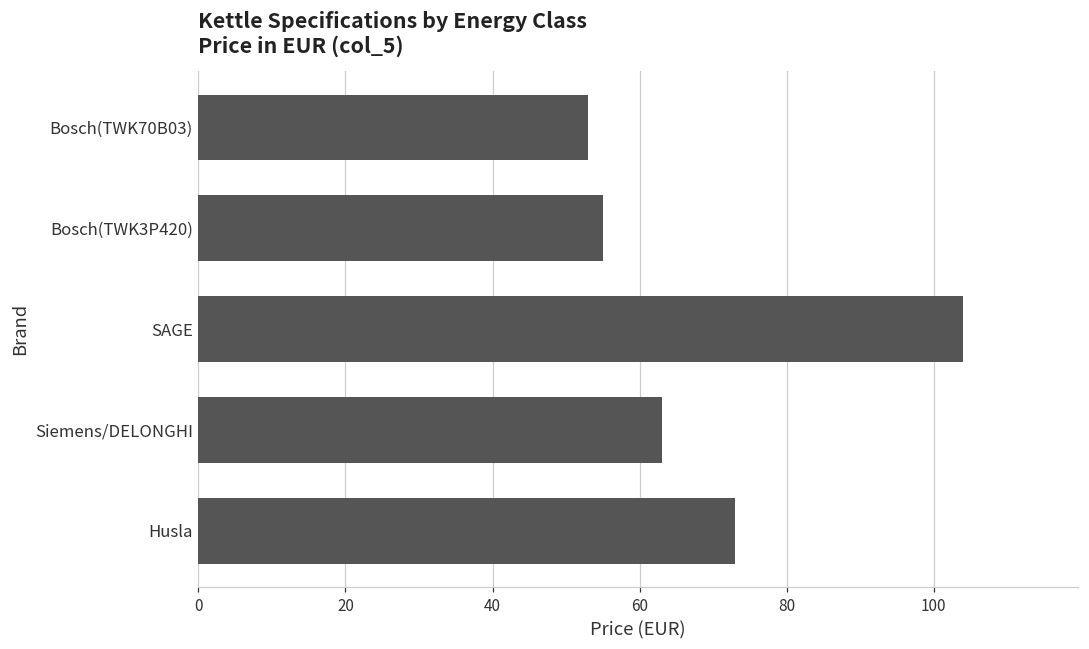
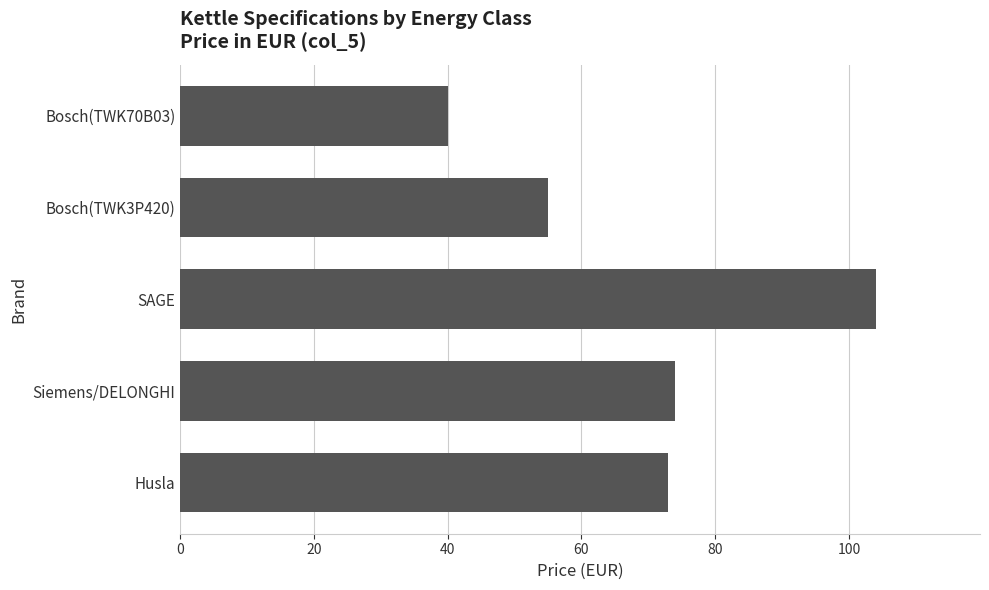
  {
-   "Bosch(TWK70B03)": 53,
+   "Bosch(TWK70B03)": 40,
    "Bosch(TWK3P420)": 55,
    "SAGE": 104,
-   "Siemens/DELONGHI": 63,
+   "Siemens/DELONGHI": 74,
    "Husla": 73
  }
